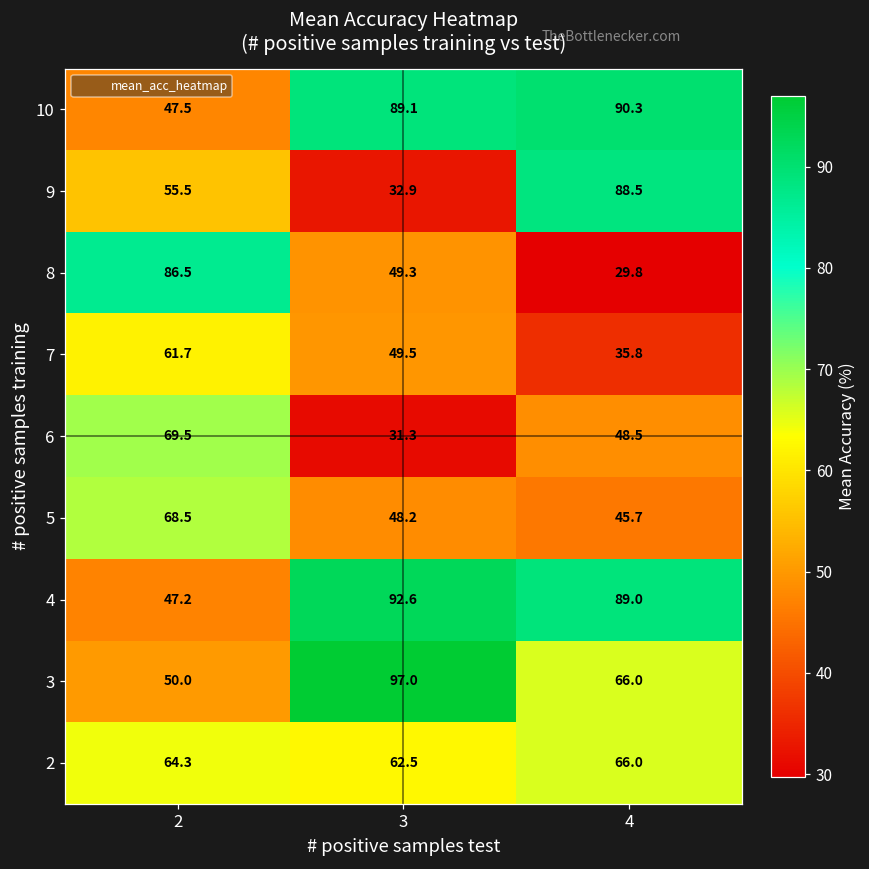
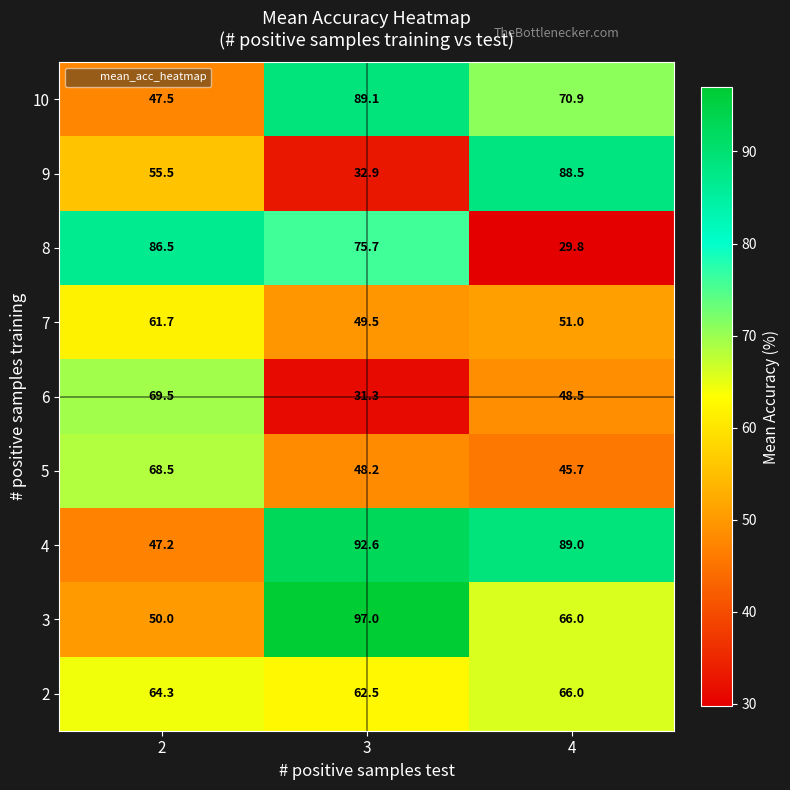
  {
    "10": {
      "2": 47.5,
      "3": 89.1,
-     "4": 90.3
+     "4": 70.9
    },
    "9": {
      "2": 55.5,
      "3": 32.9,
      "4": 88.5
    },
    "8": {
      "2": 86.5,
-     "3": 49.3,
+     "3": 75.7,
      "4": 29.8
    },
    "7": {
      "2": 61.7,
      "3": 49.5,
-     "4": 35.8
+     "4": 51.0
    },
    "6": {
      "2": 69.5,
      "3": 31.3,
      "4": 48.5
    },
    "5": {
      "2": 68.5,
      "3": 48.2,
      "4": 45.7
    },
    "4": {
      "2": 47.2,
      "3": 92.6,
      "4": 89.0
    },
    "3": {
      "2": 50.0,
      "3": 97.0,
      "4": 66.0
    },
    "2": {
      "2": 64.3,
      "3": 62.5,
      "4": 66.0
    }
  }
